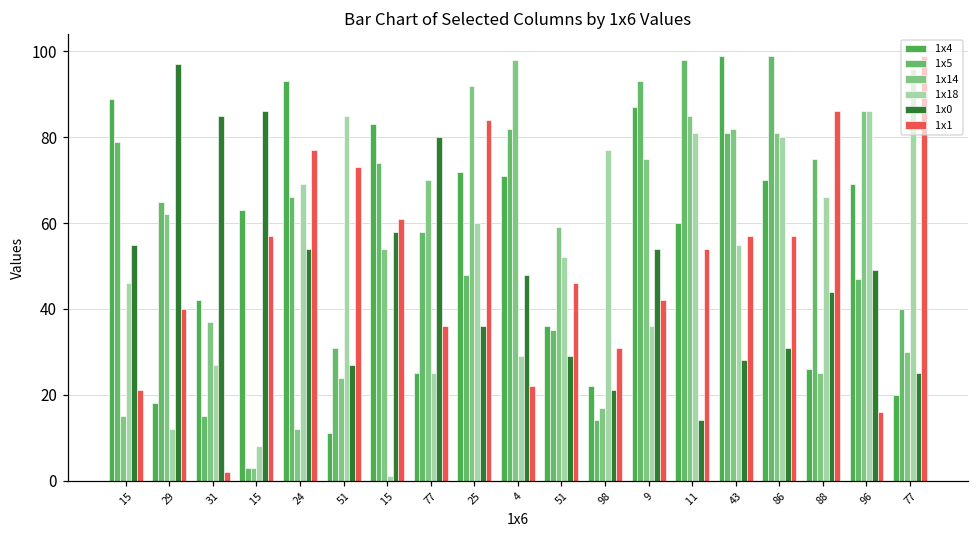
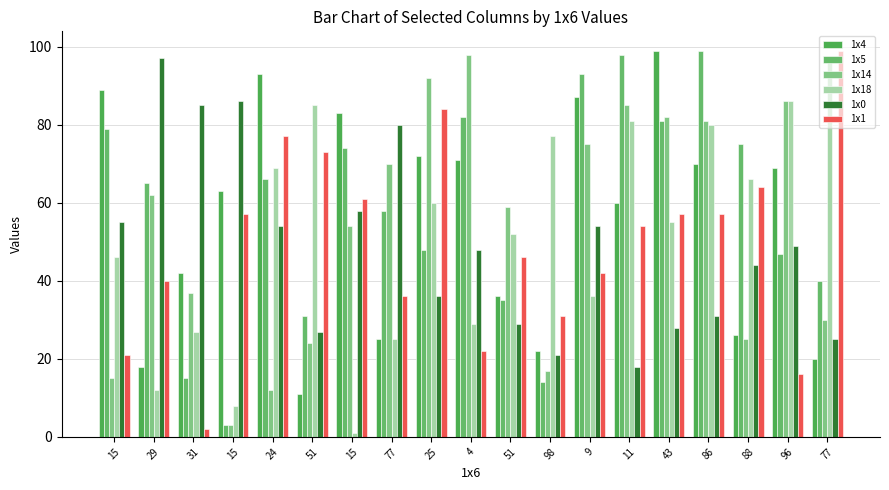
  {
    "1x0": {
      "29": 97,
      "31": 85,
      "24": 54,
      "25": 36,
      "4": 48,
      "98": 21,
      "9": 54,
-     "11": 14,
+     "11": 18,
      "43": 28,
      "86": 31,
      "88": 44,
      "96": 49
    },
    "1x1": {
      "29": 40,
      "31": 2,
      "24": 77,
      "25": 84,
      "4": 22,
      "98": 31,
      "9": 42,
      "11": 54,
      "43": 57,
      "86": 57,
-     "88": 86,
+     "88": 64,
      "96": 16
    }
  }
